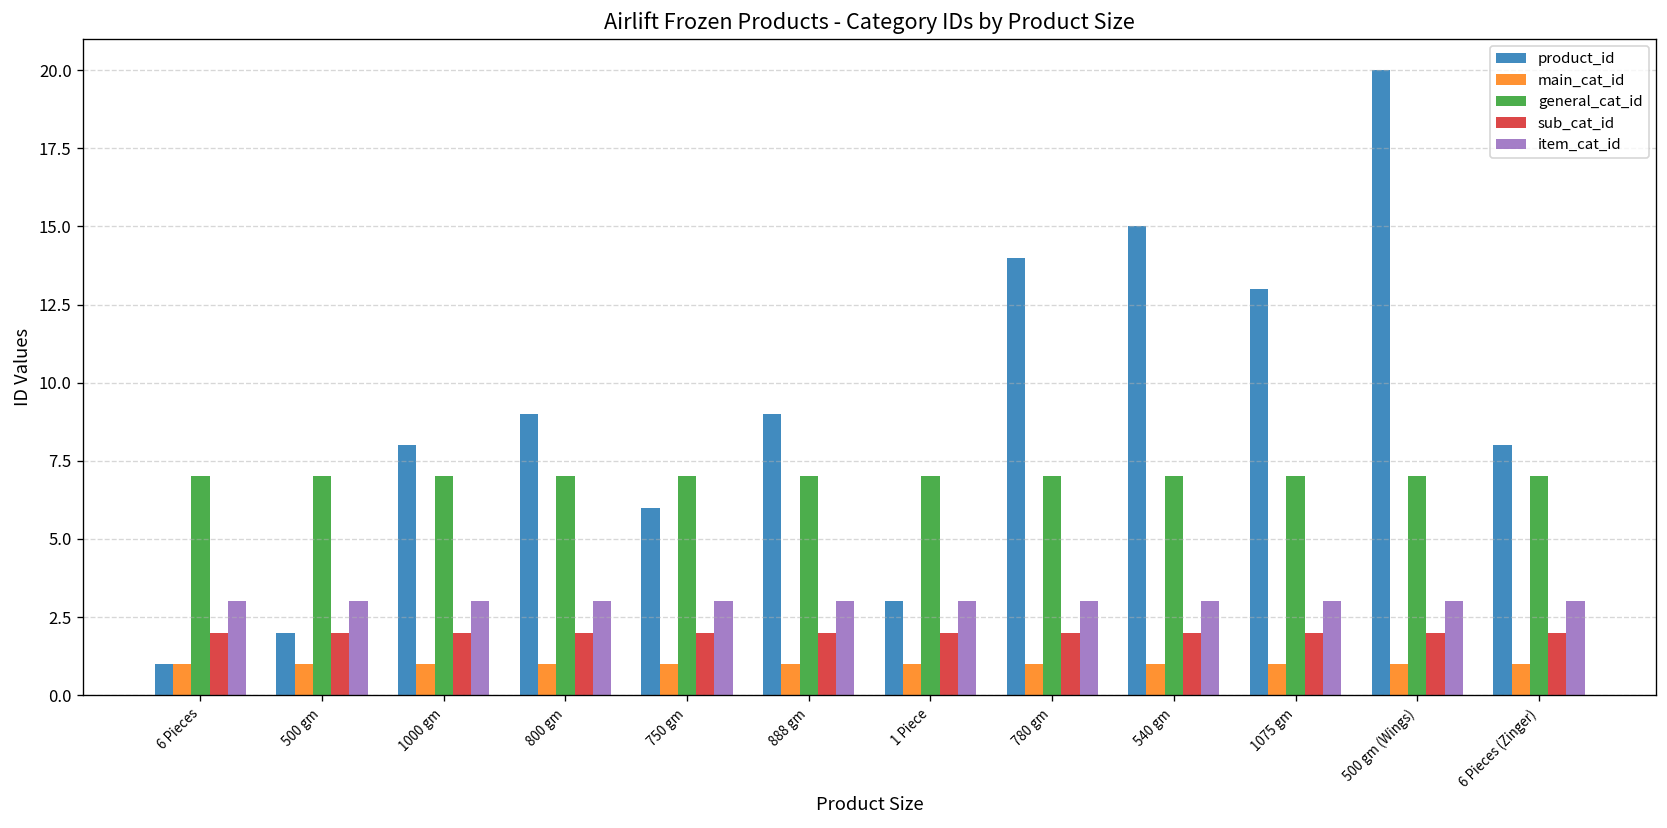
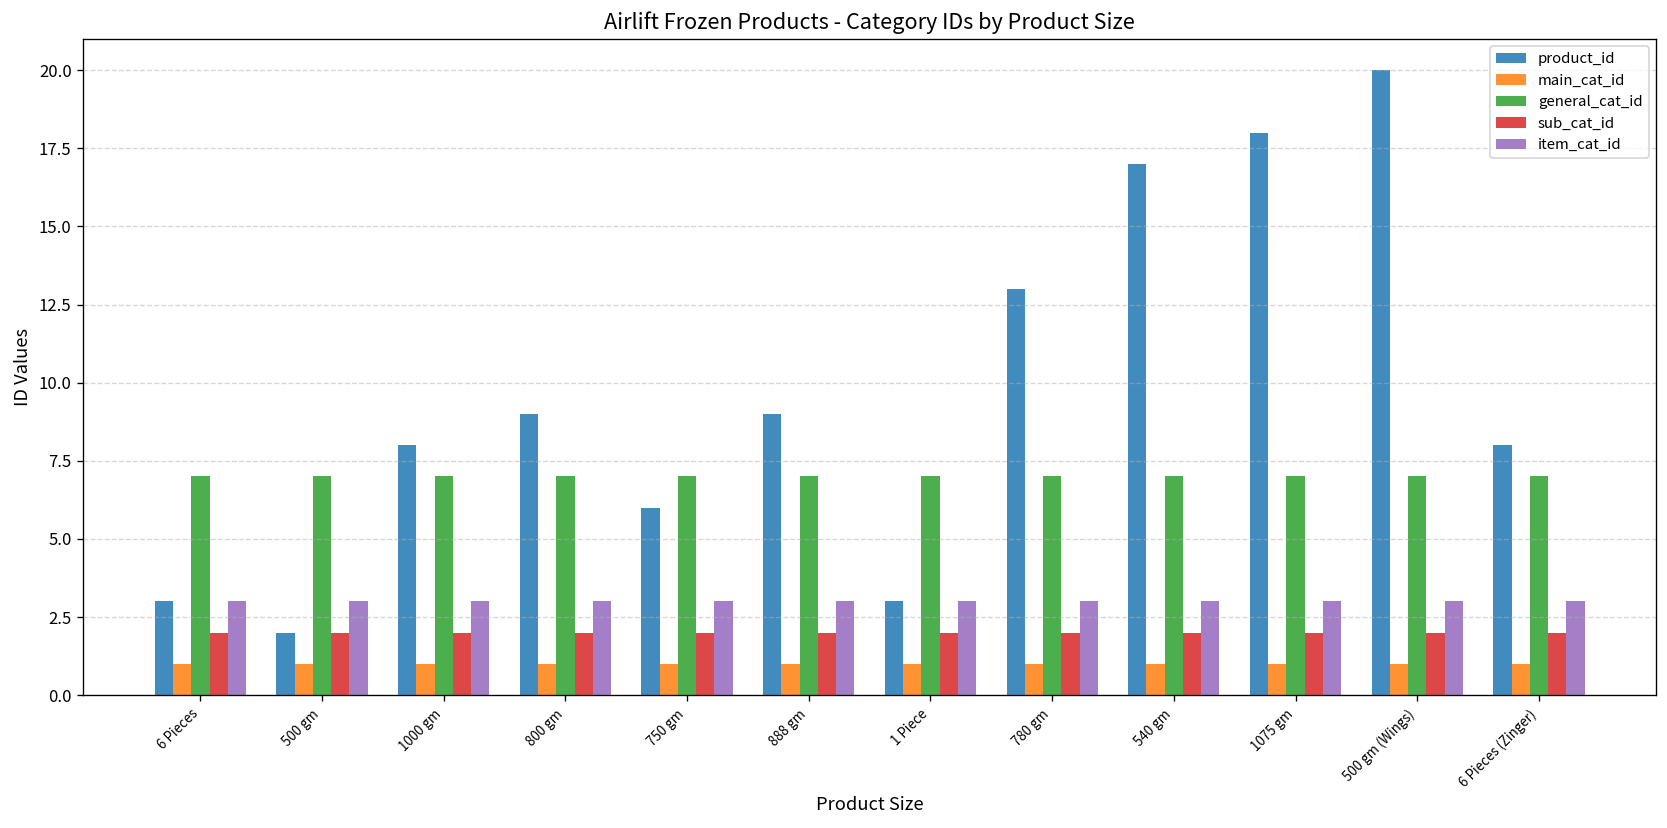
  {
    "product_id": {
-     "6 Pieces": 1,
+     "6 Pieces": 3,
      "500 gm": 2,
      "1000 gm": 8,
      "800 gm": 9,
      "750 gm": 6,
      "888 gm": 9,
      "1 Piece": 3,
-     "780 gm": 14,
-     "540 gm": 15,
-     "1075 gm": 13,
+     "780 gm": 13,
+     "540 gm": 17,
+     "1075 gm": 18,
      "500 gm (Wings)": 20,
      "6 Pieces (Zinger)": 8
    },
    "main_cat_id": {
      "6 Pieces": 1,
      "500 gm": 1,
      "1000 gm": 1,
      "800 gm": 1,
      "750 gm": 1,
      "888 gm": 1,
      "1 Piece": 1,
      "780 gm": 1,
      "540 gm": 1,
      "1075 gm": 1,
      "500 gm (Wings)": 1,
      "6 Pieces (Zinger)": 1
    },
    "general_cat_id": {
      "6 Pieces": 7,
      "500 gm": 7,
      "1000 gm": 7,
      "800 gm": 7,
      "750 gm": 7,
      "888 gm": 7,
      "1 Piece": 7,
      "780 gm": 7,
      "540 gm": 7,
      "1075 gm": 7,
      "500 gm (Wings)": 7,
      "6 Pieces (Zinger)": 7
    },
    "sub_cat_id": {
      "6 Pieces": 2,
      "500 gm": 2,
      "1000 gm": 2,
      "800 gm": 2,
      "750 gm": 2,
      "888 gm": 2,
      "1 Piece": 2,
      "780 gm": 2,
      "540 gm": 2,
      "1075 gm": 2,
      "500 gm (Wings)": 2,
      "6 Pieces (Zinger)": 2
    },
    "item_cat_id": {
      "6 Pieces": 3,
      "500 gm": 3,
      "1000 gm": 3,
      "800 gm": 3,
      "750 gm": 3,
      "888 gm": 3,
      "1 Piece": 3,
      "780 gm": 3,
      "540 gm": 3,
      "1075 gm": 3,
      "500 gm (Wings)": 3,
      "6 Pieces (Zinger)": 3
    }
  }
